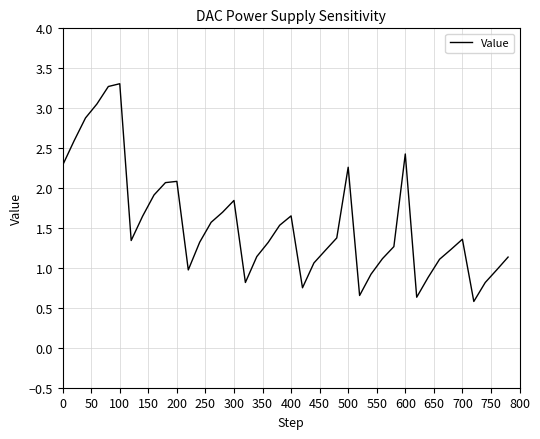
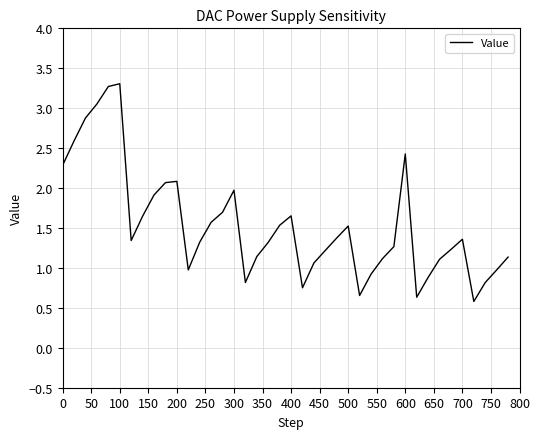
  {
    "0": 2.3,
    "100": 3.3,
    "200": 2.1,
-   "300": 1.8,
+   "300": 2.0,
    "400": 1.7,
-   "500": 2.3,
+   "500": 1.5,
    "600": 2.4,
    "700": 1.4
  }
